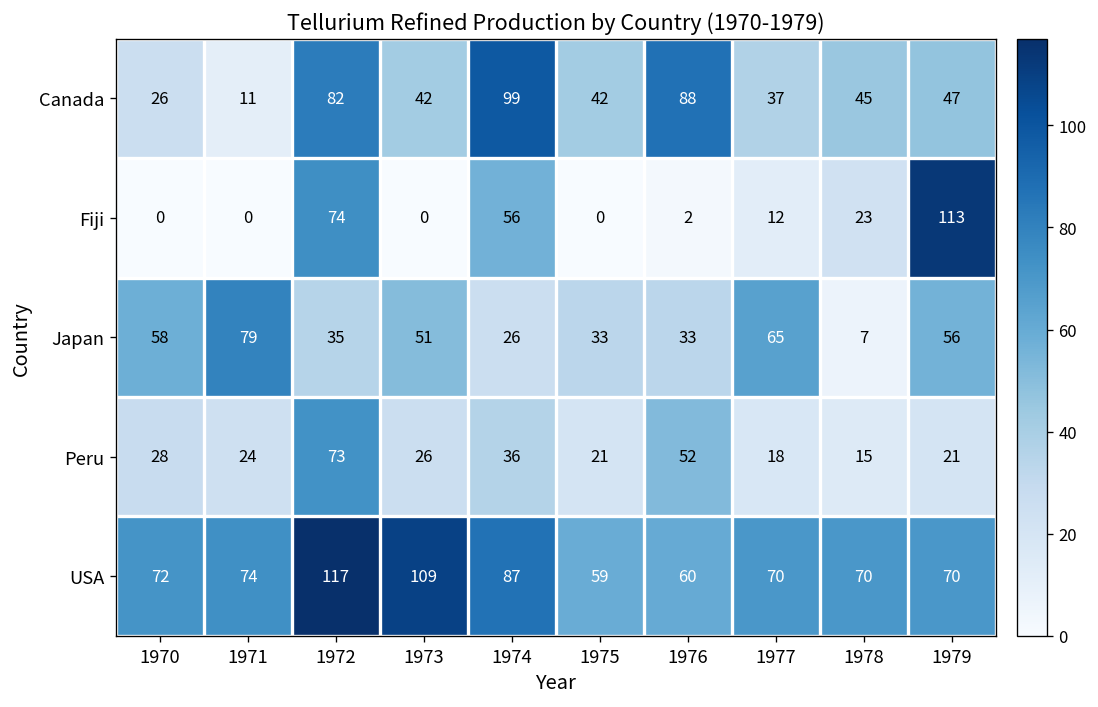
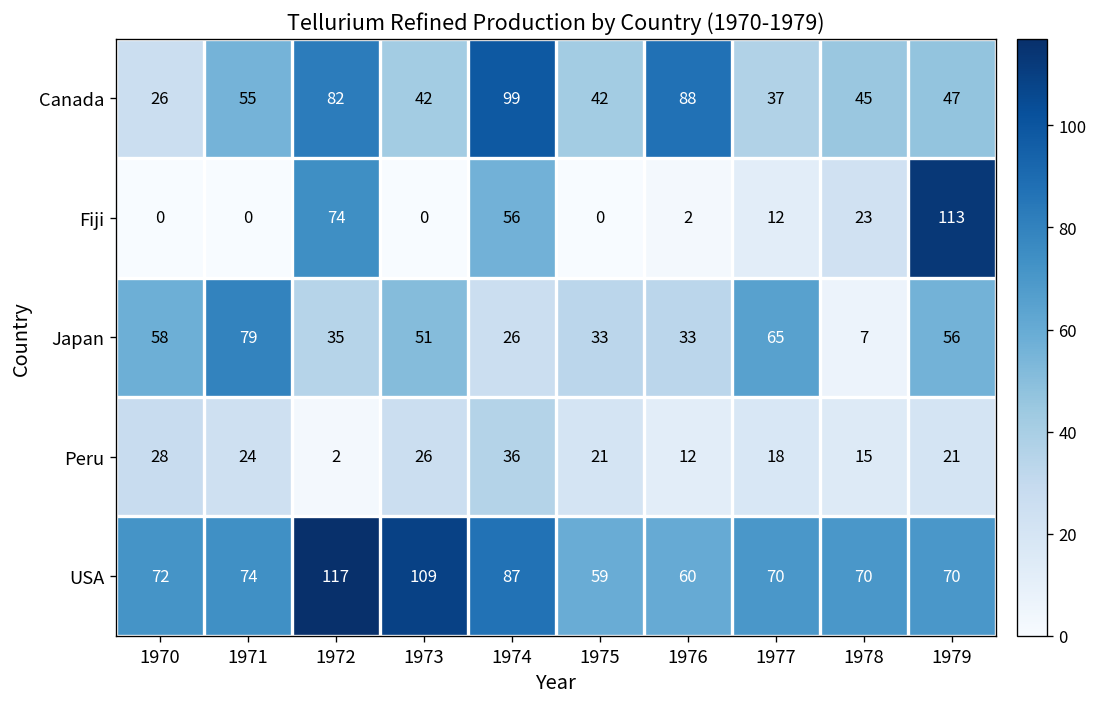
  {
    "Canada": {
      "1970": 26,
-     "1971": 11,
+     "1971": 55,
      "1972": 82,
      "1973": 42,
      "1974": 99,
      "1975": 42,
      "1976": 88,
      "1977": 37,
      "1978": 45,
      "1979": 47
    },
    "Fiji": {
      "1970": 0,
      "1971": 0,
      "1972": 74,
      "1973": 0,
      "1974": 56,
      "1975": 0,
      "1976": 2,
      "1977": 12,
      "1978": 23,
      "1979": 113
    },
    "Japan": {
      "1970": 58,
      "1971": 79,
      "1972": 35,
      "1973": 51,
      "1974": 26,
      "1975": 33,
      "1976": 33,
      "1977": 65,
      "1978": 7,
      "1979": 56
    },
    "Peru": {
      "1970": 28,
      "1971": 24,
-     "1972": 73,
+     "1972": 2,
      "1973": 26,
      "1974": 36,
      "1975": 21,
-     "1976": 52,
+     "1976": 12,
      "1977": 18,
      "1978": 15,
      "1979": 21
    },
    "USA": {
      "1970": 72,
      "1971": 74,
      "1972": 117,
      "1973": 109,
      "1974": 87,
      "1975": 59,
      "1976": 60,
      "1977": 70,
      "1978": 70,
      "1979": 70
    }
  }
